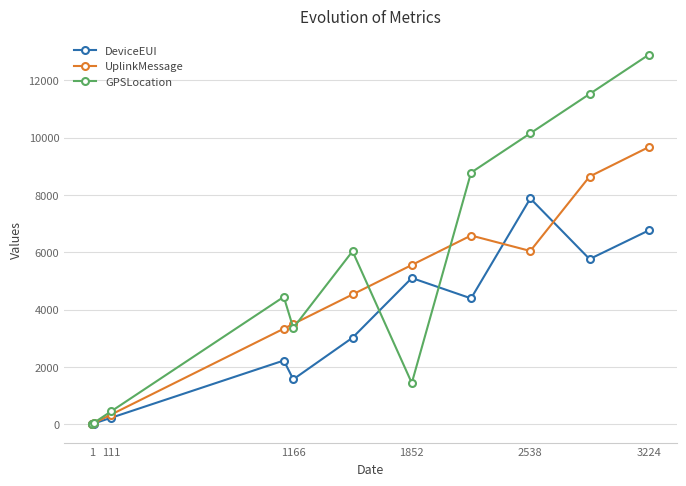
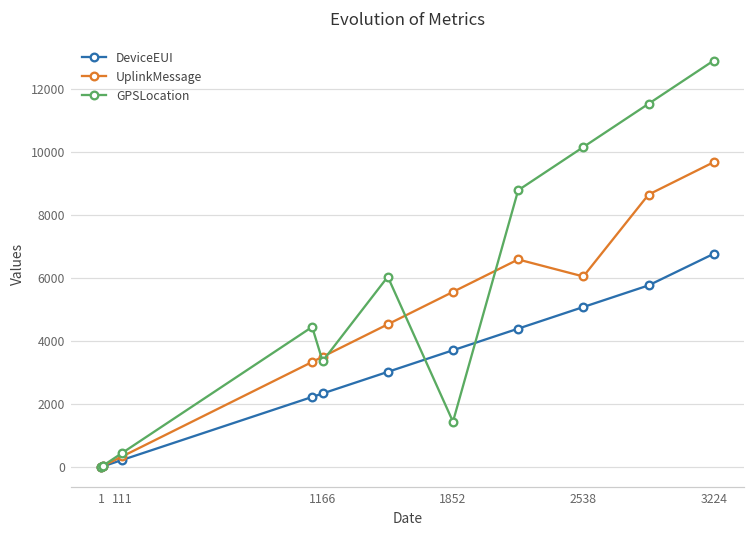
  {
    "DeviceEUI": {
      "111": 200,
-     "1166": 1600,
-     "1852": 5100,
-     "2538": 7900,
+     "1166": 2300,
+     "1852": 3700,
+     "2538": 5100,
      "3224": 6800
    },
    "UplinkMessage": {
      "111": 300,
      "1166": 3500,
      "1852": 5600,
      "2538": 6000,
      "3224": 9700
    },
    "GPSLocation": {
      "111": 400,
      "1166": 3400,
      "1852": 1400,
      "2538": 10200,
      "3224": 12900
    }
  }
